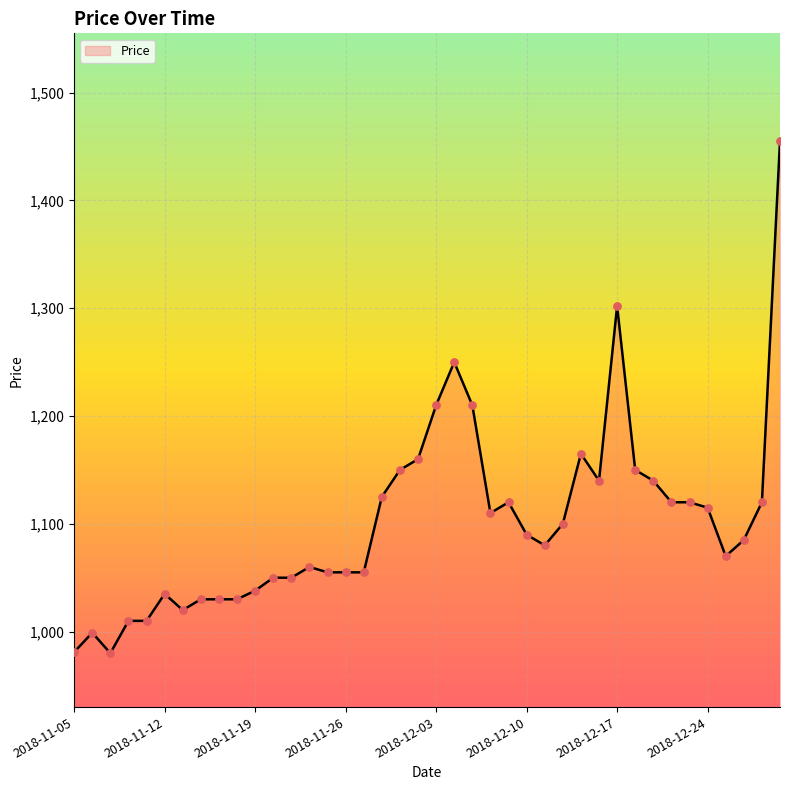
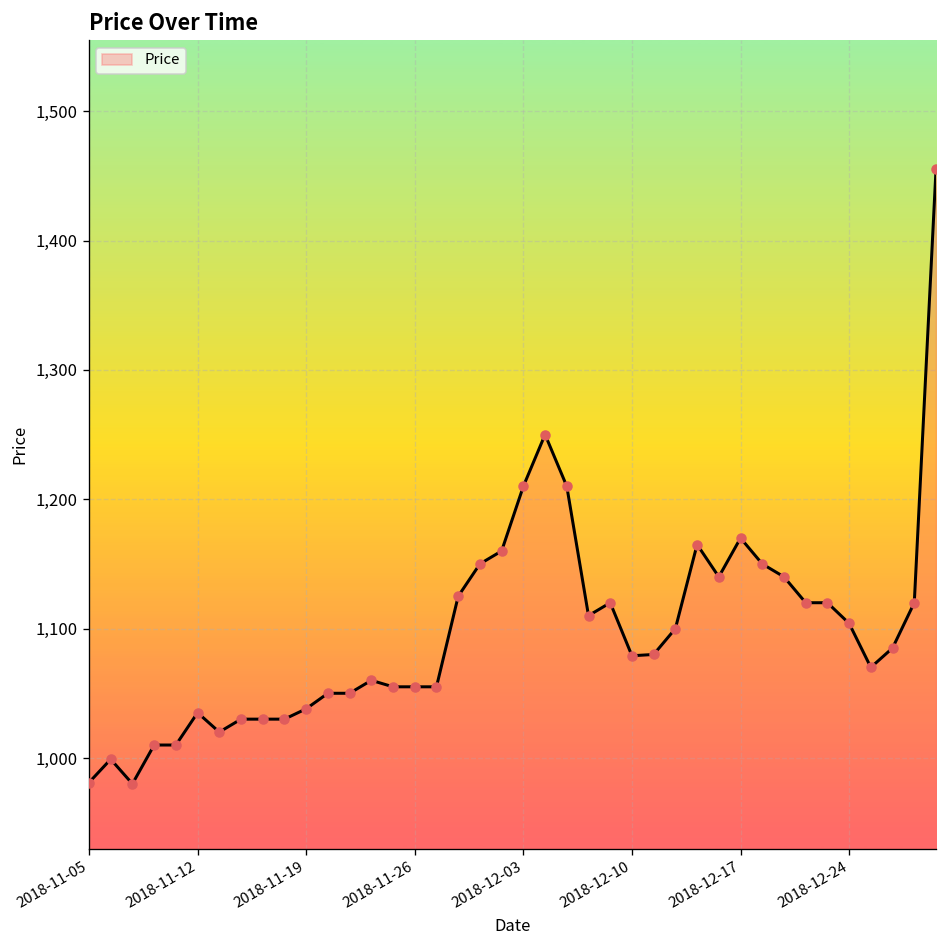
  {
    "2018-11-05": "981",
    "2018-11-12": "1,035",
    "2018-11-19": "1,038",
    "2018-11-26": "1,055",
    "2018-12-03": "1,210",
-   "2018-12-10": "1,090",
-   "2018-12-17": "1,302",
-   "2018-12-24": "1,115"
+   "2018-12-10": "1,079",
+   "2018-12-17": "1,170",
+   "2018-12-24": "1,104"
  }
